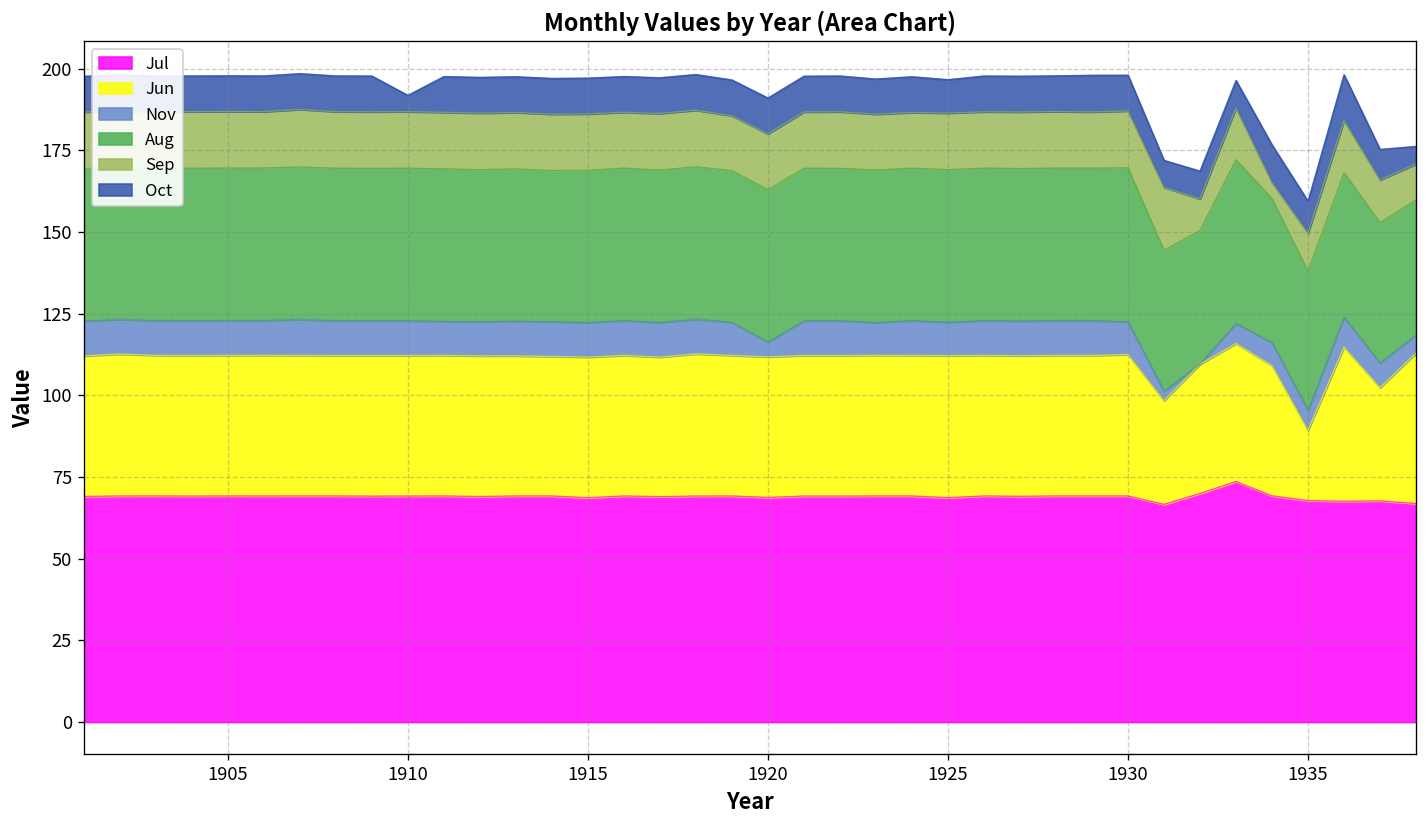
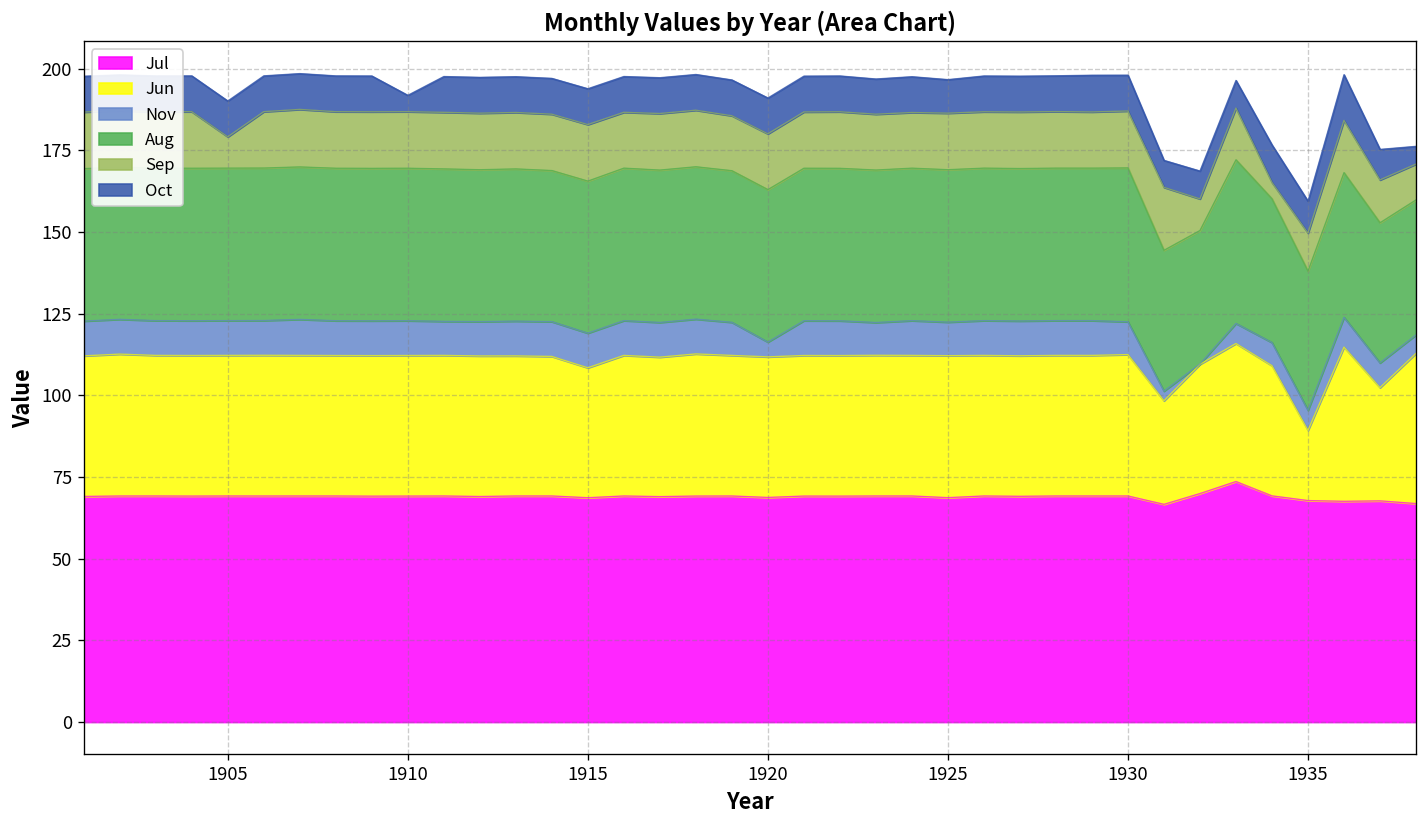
  {
    "Jul": {
      "1905": 69,
      "1910": 69,
      "1915": 69,
      "1920": 69,
      "1925": 69,
      "1930": 69,
      "1935": 68
    },
    "Jun": {
      "1905": 43,
      "1910": 43,
-     "1915": 43,
+     "1915": 40,
      "1920": 43,
      "1925": 43,
      "1930": 43,
      "1935": 21
    },
    "Nov": {
      "1905": 11,
      "1910": 11,
      "1915": 11,
      "1920": 5,
      "1925": 10,
      "1930": 10,
      "1935": 6
    },
    "Aug": {
      "1905": 47,
      "1910": 47,
      "1915": 47,
      "1920": 47,
      "1925": 47,
      "1930": 47,
      "1935": 43
    },
    "Sep": {
-     "1905": 17,
+     "1905": 10,
      "1910": 17,
      "1915": 17,
      "1920": 17,
      "1925": 17,
      "1930": 17,
      "1935": 12
    },
    "Oct": {
      "1905": 11,
      "1910": 5,
      "1915": 11,
      "1920": 11,
      "1925": 10,
      "1930": 11,
      "1935": 10
    }
  }
